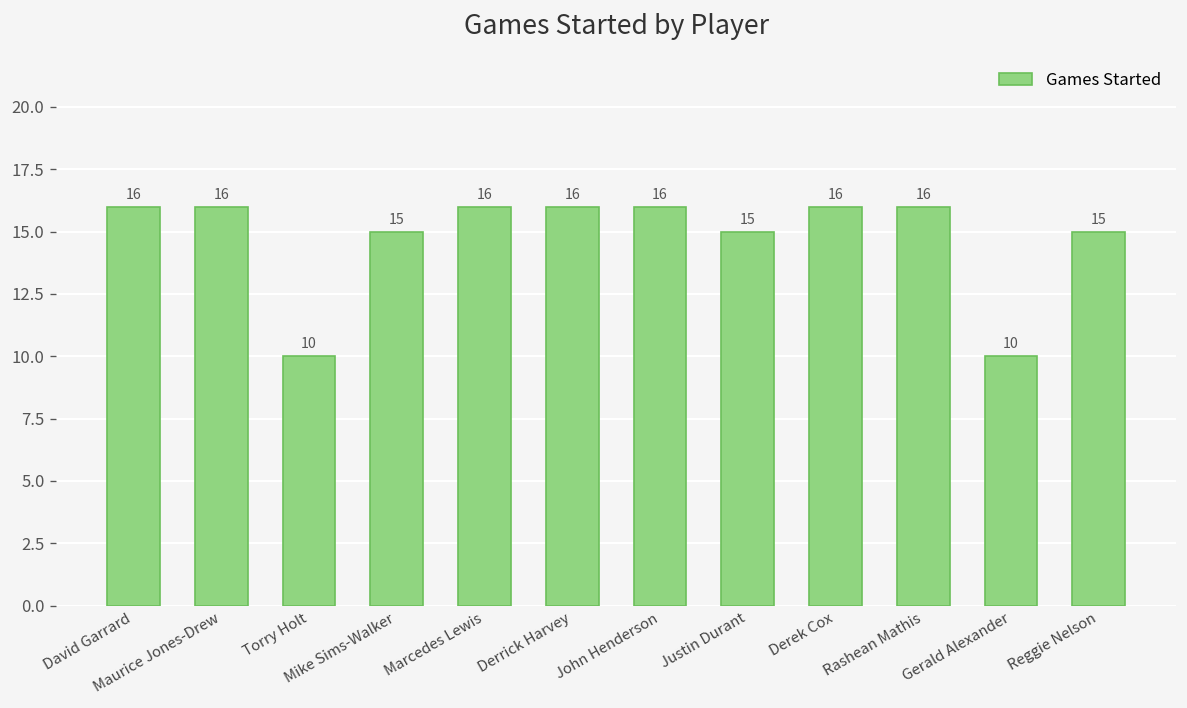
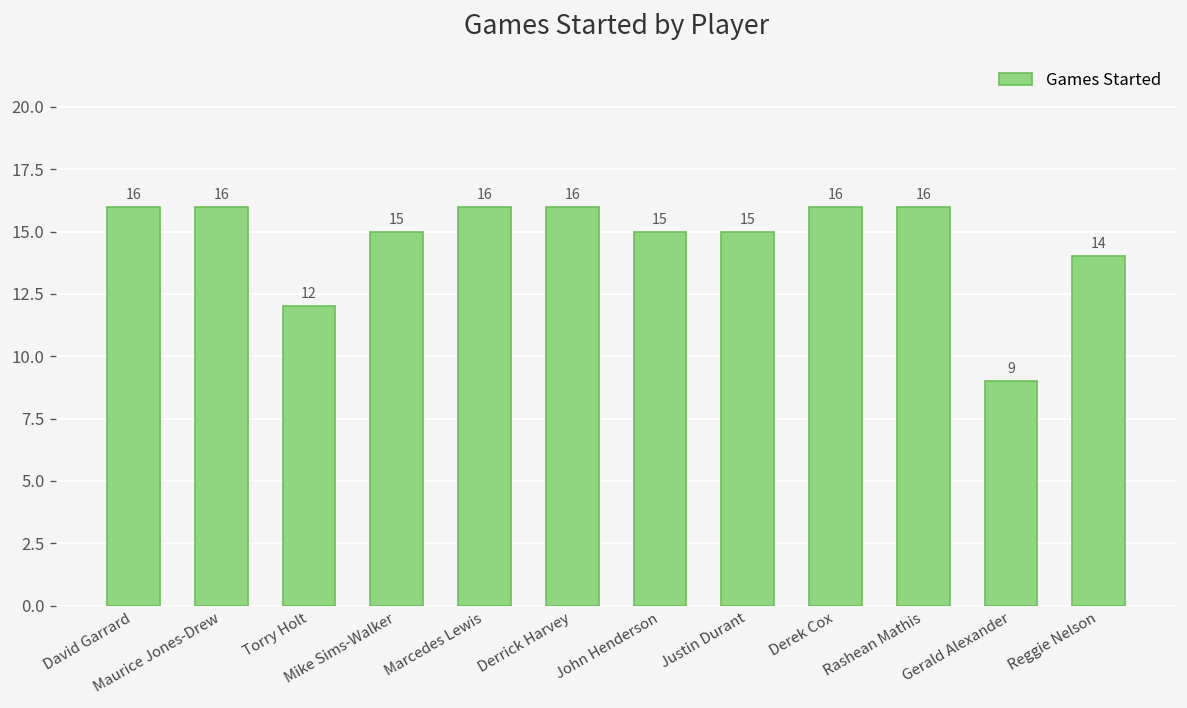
  {
    "David Garrard": 16,
    "Maurice Jones-Drew": 16,
-   "Torry Holt": 10,
+   "Torry Holt": 12,
    "Mike Sims-Walker": 15,
    "Marcedes Lewis": 16,
    "Derrick Harvey": 16,
-   "John Henderson": 16,
+   "John Henderson": 15,
    "Justin Durant": 15,
    "Derek Cox": 16,
    "Rashean Mathis": 16,
-   "Gerald Alexander": 10,
-   "Reggie Nelson": 15
+   "Gerald Alexander": 9,
+   "Reggie Nelson": 14
  }
